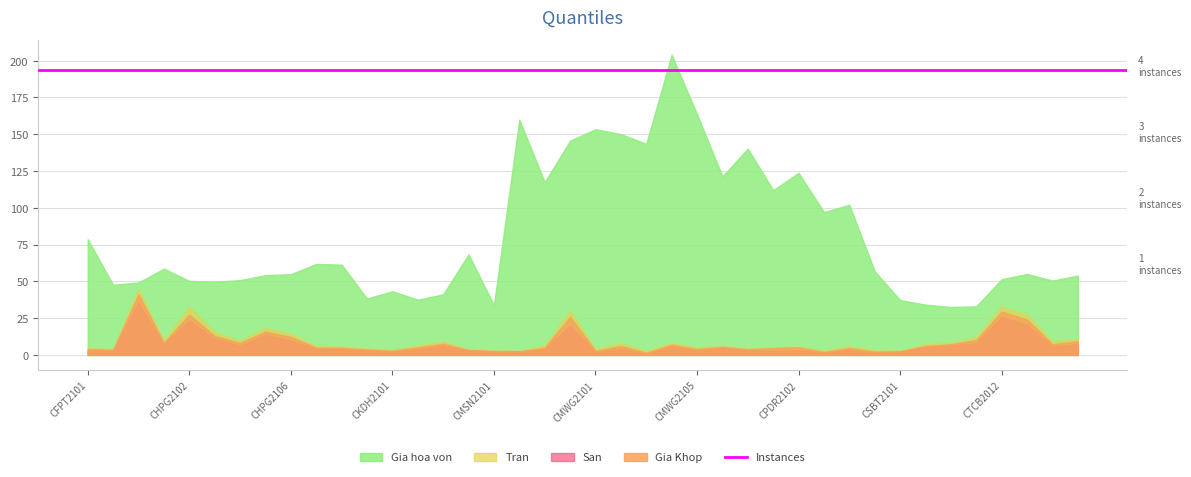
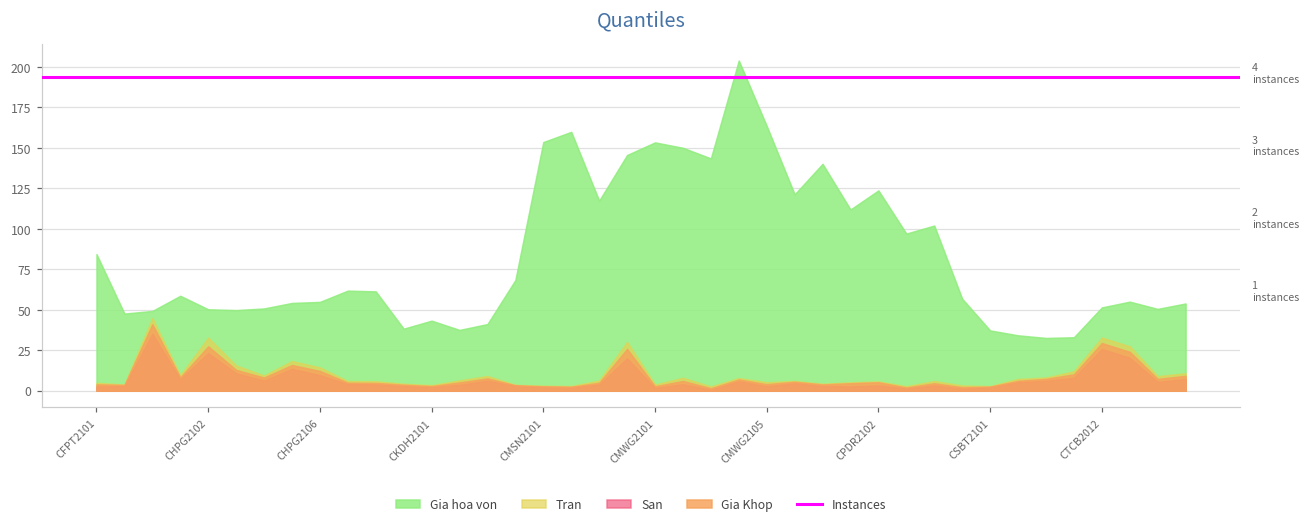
  {
    "Gia hoa von": {
-     "CFPT2101": 79,
+     "CFPT2101": 84,
      "CHPG2102": 50,
      "CHPG2106": 55,
      "CKDH2101": 43,
-     "CMSN2101": 34,
+     "CMSN2101": 154,
      "CMWG2101": 153,
      "CMWG2105": 164,
      "CPDR2102": 124,
      "CSBT2101": 37,
      "CTCB2012": 51
    },
    "San": {
      "CHPG2102": 23,
      "CHPG2106": 10,
      "CPDR2102": 3,
      "CTCB2012": 26
    }
  }
